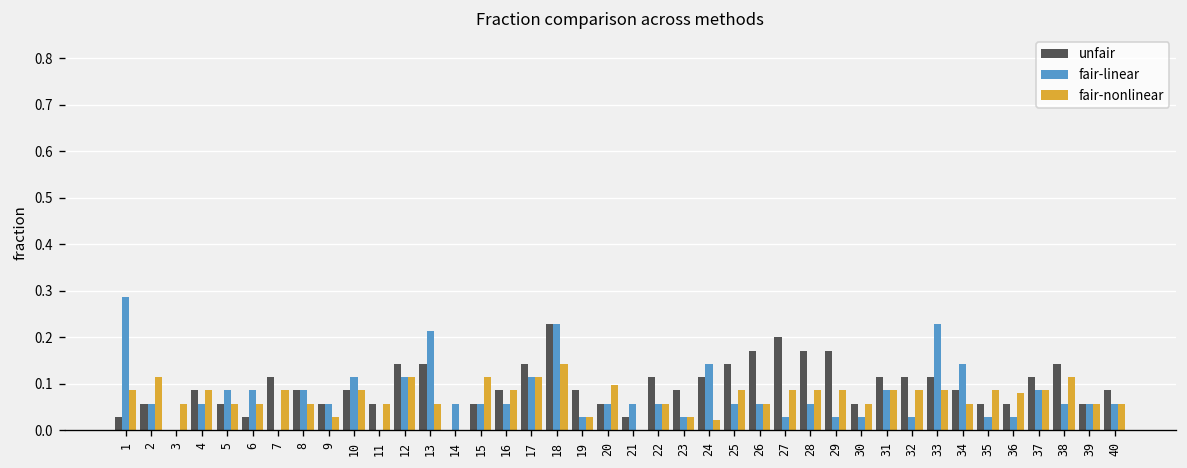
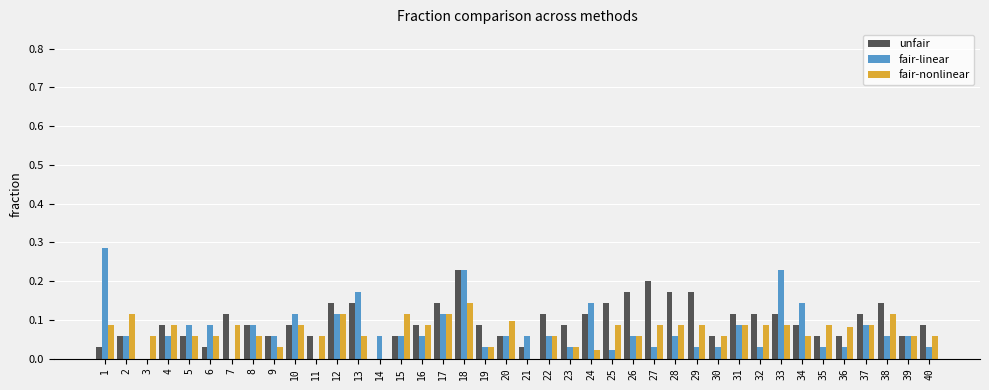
  {
    "unfair": {
      "1": 0.03,
      "2": 0.06,
      "3": 0.00,
      "4": 0.09,
      "5": 0.06,
      "6": 0.03,
      "7": 0.11,
      "8": 0.09,
      "9": 0.06,
      "10": 0.09,
      "11": 0.06,
      "12": 0.14,
      "13": 0.14,
      "14": 0.00,
      "15": 0.06,
      "16": 0.09,
      "17": 0.14,
      "18": 0.23,
      "19": 0.09,
      "20": 0.06,
      "21": 0.03,
      "22": 0.11,
      "23": 0.09,
      "24": 0.11,
      "25": 0.14,
      "26": 0.17,
      "27": 0.20,
      "28": 0.17,
      "29": 0.17,
      "30": 0.06,
      "31": 0.11,
      "32": 0.11,
      "33": 0.11,
      "34": 0.09,
      "35": 0.06,
      "36": 0.06,
      "37": 0.11,
      "38": 0.14,
      "39": 0.06,
      "40": 0.09
    },
    "fair-linear": {
      "1": 0.29,
      "2": 0.06,
      "3": 0.00,
      "4": 0.06,
      "5": 0.09,
      "6": 0.09,
      "7": 0.00,
      "8": 0.09,
      "9": 0.06,
      "10": 0.11,
      "11": 0.00,
      "12": 0.11,
-     "13": 0.21,
+     "13": 0.17,
      "14": 0.06,
      "15": 0.06,
      "16": 0.06,
      "17": 0.11,
      "18": 0.23,
      "19": 0.03,
      "20": 0.06,
      "21": 0.06,
      "22": 0.06,
      "23": 0.03,
      "24": 0.14,
-     "25": 0.06,
+     "25": 0.02,
      "26": 0.06,
      "27": 0.03,
      "28": 0.06,
      "29": 0.03,
      "30": 0.03,
      "31": 0.09,
      "32": 0.03,
      "33": 0.23,
      "34": 0.14,
      "35": 0.03,
      "36": 0.03,
      "37": 0.09,
      "38": 0.06,
      "39": 0.06,
-     "40": 0.06
+     "40": 0.03
    },
    "fair-nonlinear": {
      "1": 0.09,
      "2": 0.11,
      "3": 0.06,
      "4": 0.09,
      "5": 0.06,
      "6": 0.06,
      "7": 0.09,
      "8": 0.06,
      "9": 0.03,
      "10": 0.09,
      "11": 0.06,
      "12": 0.11,
      "13": 0.06,
      "14": 0.00,
      "15": 0.12,
      "16": 0.09,
      "17": 0.11,
      "18": 0.14,
      "19": 0.03,
      "20": 0.10,
      "21": 0.00,
      "22": 0.06,
      "23": 0.03,
      "24": 0.02,
      "25": 0.09,
      "26": 0.06,
      "27": 0.09,
      "28": 0.09,
      "29": 0.09,
      "30": 0.06,
      "31": 0.09,
      "32": 0.09,
      "33": 0.09,
      "34": 0.06,
      "35": 0.09,
      "36": 0.08,
      "37": 0.09,
      "38": 0.11,
      "39": 0.06,
      "40": 0.06
    }
  }
